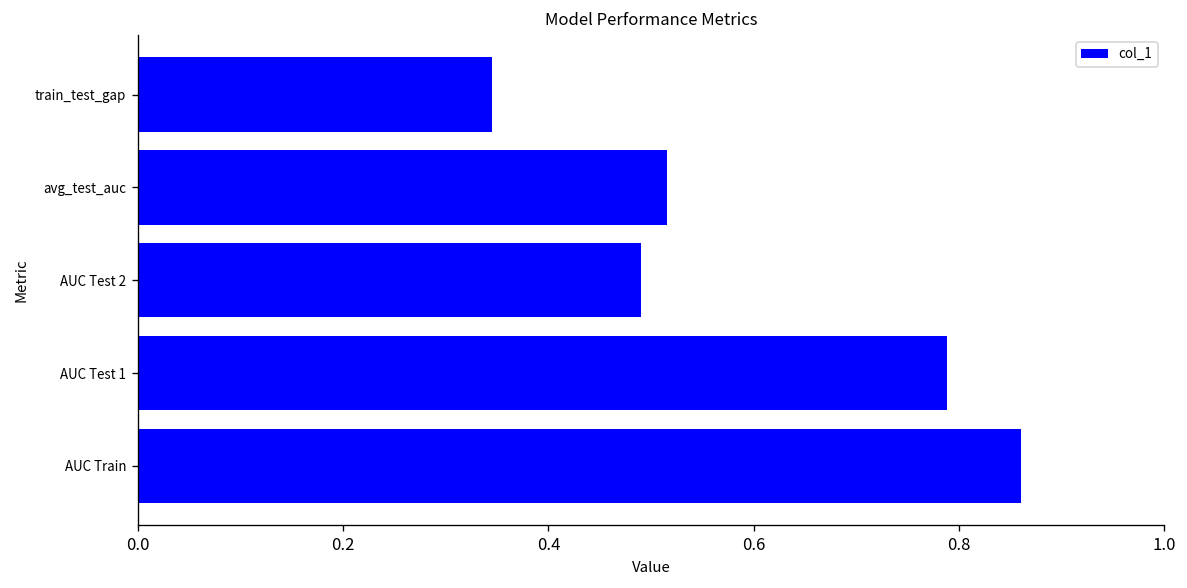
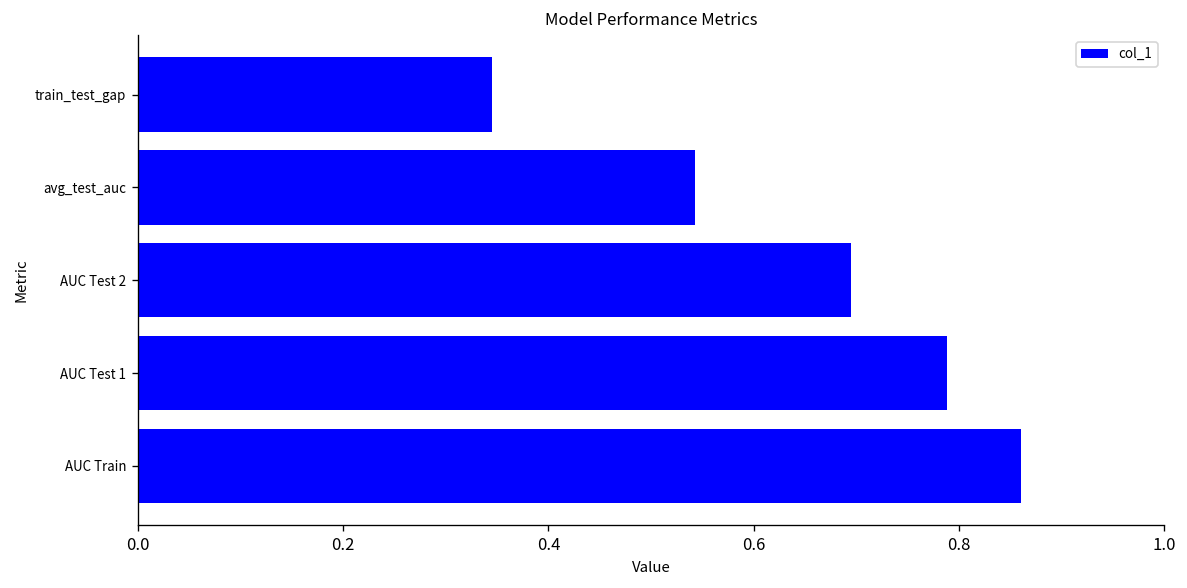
  {
    "train_test_gap": 0.34,
-   "avg_test_auc": 0.52,
-   "AUC Test 2": 0.49,
+   "avg_test_auc": 0.54,
+   "AUC Test 2": 0.70,
    "AUC Test 1": 0.79,
    "AUC Train": 0.86
  }
